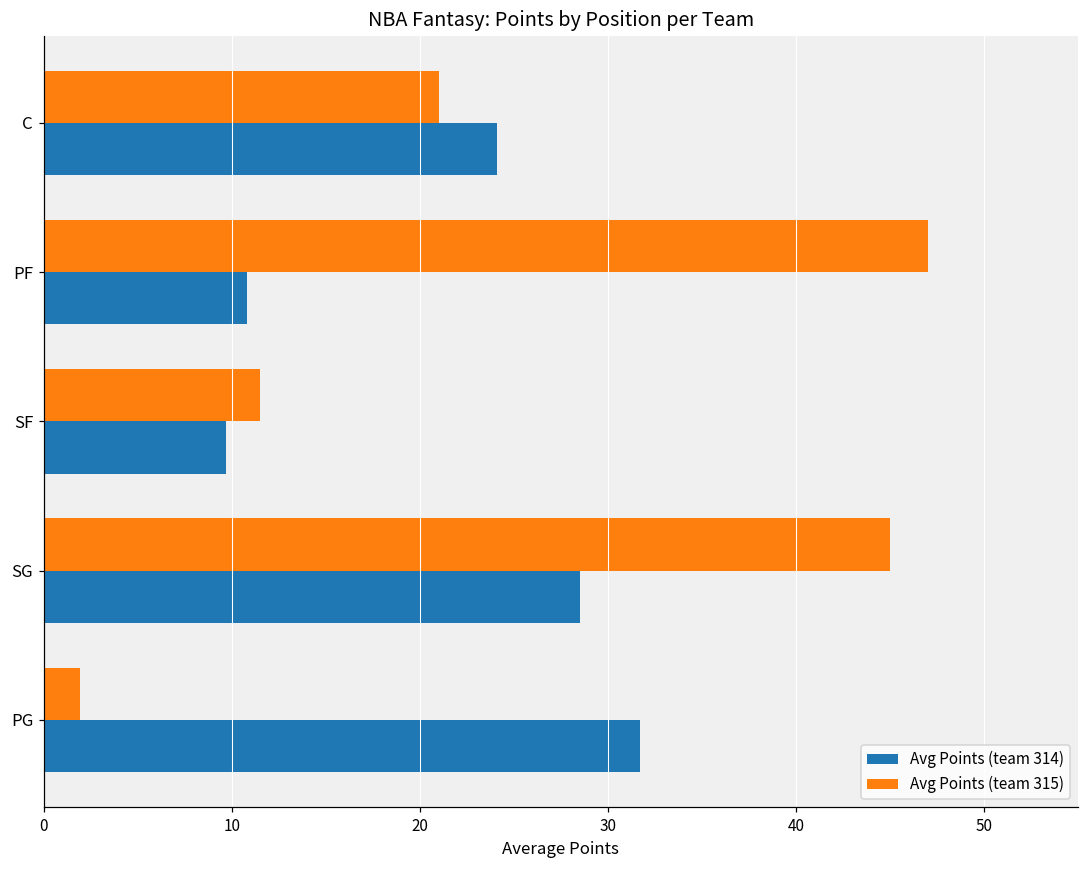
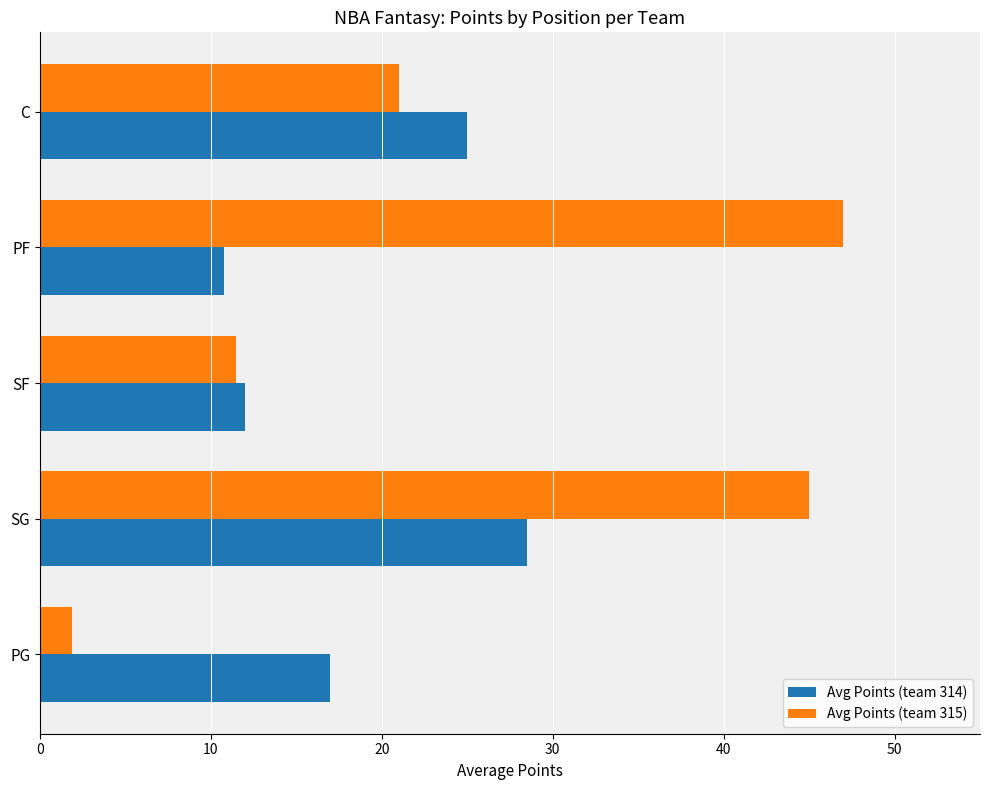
  {
    "Avg Points (team 314)": {
-     "C": 24.1,
+     "C": 25.0,
      "PF": 10.8,
-     "SF": 9.7,
+     "SF": 12.0,
      "SG": 28.5,
-     "PG": 31.7
+     "PG": 17.0
    },
    "Avg Points (team 315)": {
      "C": 21.0,
      "PF": 47.0,
      "SF": 11.5,
      "SG": 45.0,
      "PG": 1.9
    }
  }
